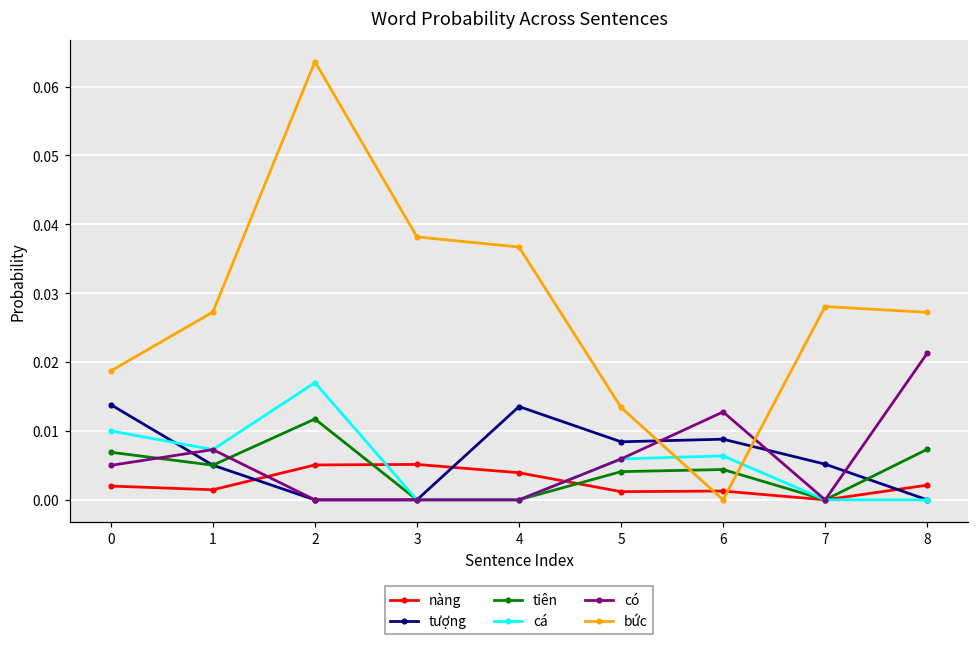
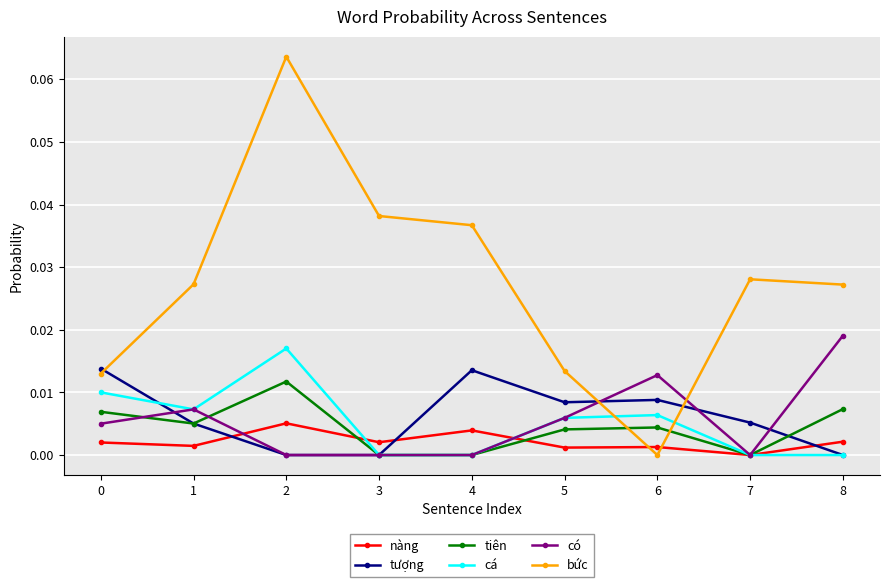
  {
    "nàng": {
      "0": 0.002,
      "1": 0.001,
      "2": 0.005,
-     "3": 0.005,
+     "3": 0.002,
      "4": 0.004,
      "5": 0.001,
      "6": 0.001,
      "8": 0.002
    },
    "tượng": {
      "0": 0.014,
      "4": 0.014,
      "5": 0.008,
      "6": 0.009,
      "7": 0.005
    },
    "tiên": {
      "0": 0.007,
      "2": 0.012,
      "5": 0.004,
      "6": 0.004,
      "8": 0.007
    },
    "cá": {
      "0": 0.010,
      "2": 0.017,
      "6": 0.006
    },
    "có": {
      "0": 0.005,
      "6": 0.013,
-     "8": 0.021
+     "8": 0.019
    },
    "bức": {
-     "0": 0.019,
+     "0": 0.013,
      "1": 0.027,
      "2": 0.064,
      "3": 0.038,
      "4": 0.037,
      "5": 0.013,
      "6": 0.000,
      "7": 0.028,
      "8": 0.027
    }
  }
